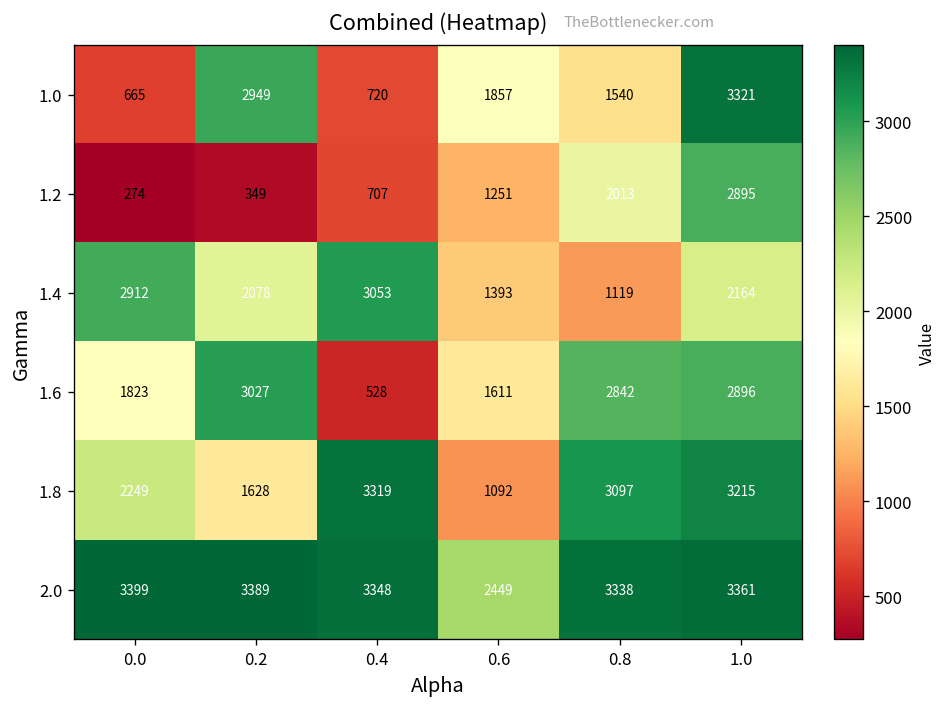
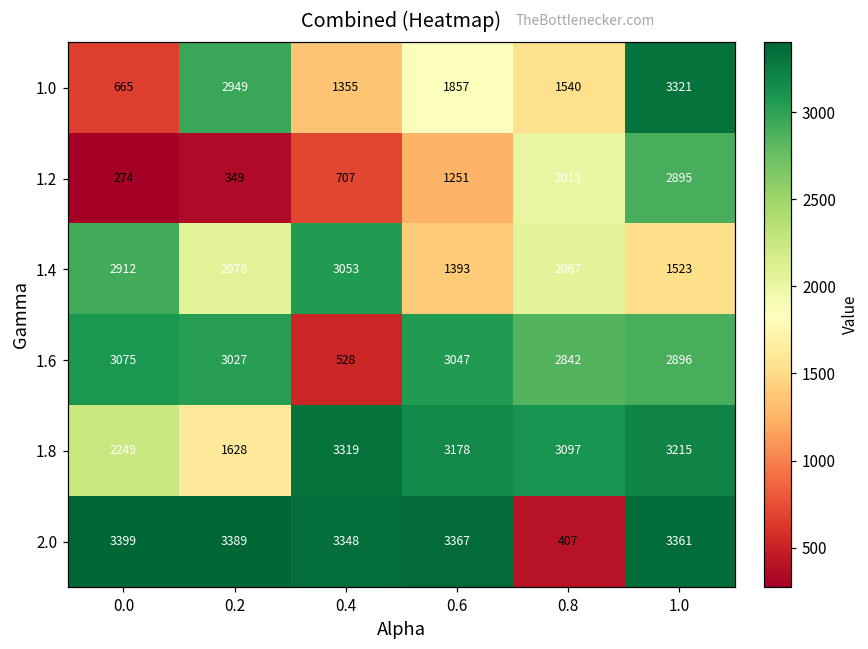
  {
    "1.0": {
      "0.0": 665,
      "0.2": 2949,
-     "0.4": 720,
+     "0.4": 1355,
      "0.6": 1857,
      "0.8": 1540,
      "1.0": 3321
    },
    "1.2": {
      "0.0": 274,
      "0.2": 349,
      "0.4": 707,
      "0.6": 1251,
      "0.8": 2013,
      "1.0": 2895
    },
    "1.4": {
      "0.0": 2912,
      "0.2": 2078,
      "0.4": 3053,
      "0.6": 1393,
-     "0.8": 1119,
-     "1.0": 2164
+     "0.8": 2067,
+     "1.0": 1523
    },
    "1.6": {
-     "0.0": 1823,
+     "0.0": 3075,
      "0.2": 3027,
      "0.4": 528,
-     "0.6": 1611,
+     "0.6": 3047,
      "0.8": 2842,
      "1.0": 2896
    },
    "1.8": {
      "0.0": 2249,
      "0.2": 1628,
      "0.4": 3319,
-     "0.6": 1092,
+     "0.6": 3178,
      "0.8": 3097,
      "1.0": 3215
    },
    "2.0": {
      "0.0": 3399,
      "0.2": 3389,
      "0.4": 3348,
-     "0.6": 2449,
-     "0.8": 3338,
+     "0.6": 3367,
+     "0.8": 407,
      "1.0": 3361
    }
  }
